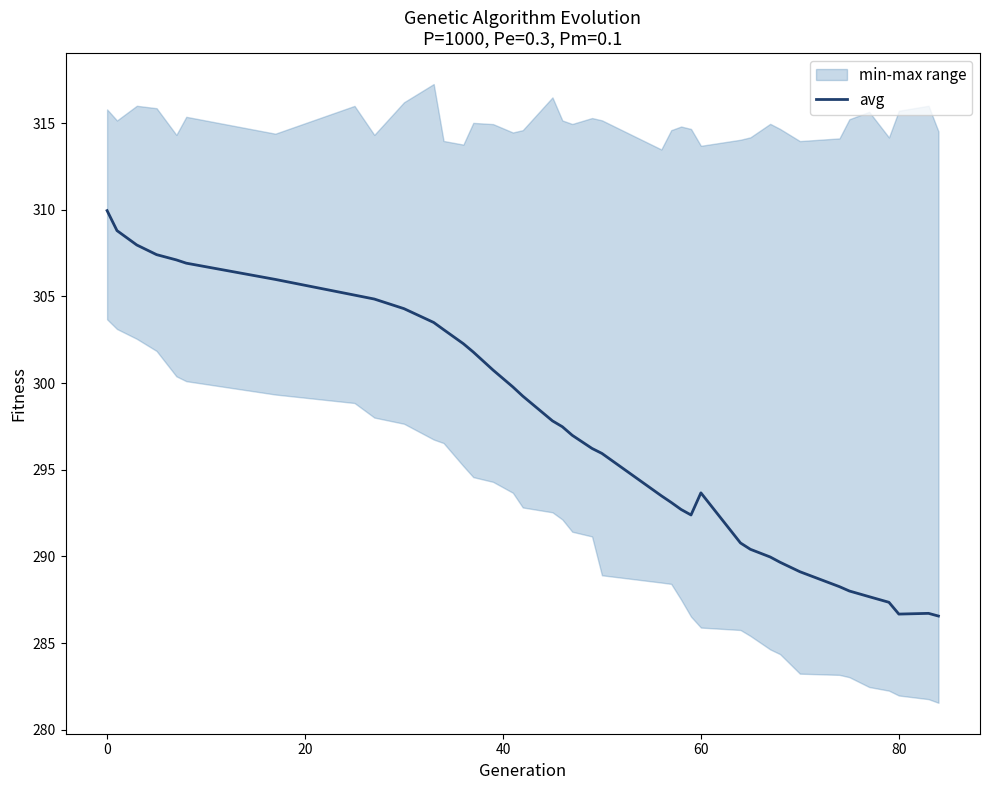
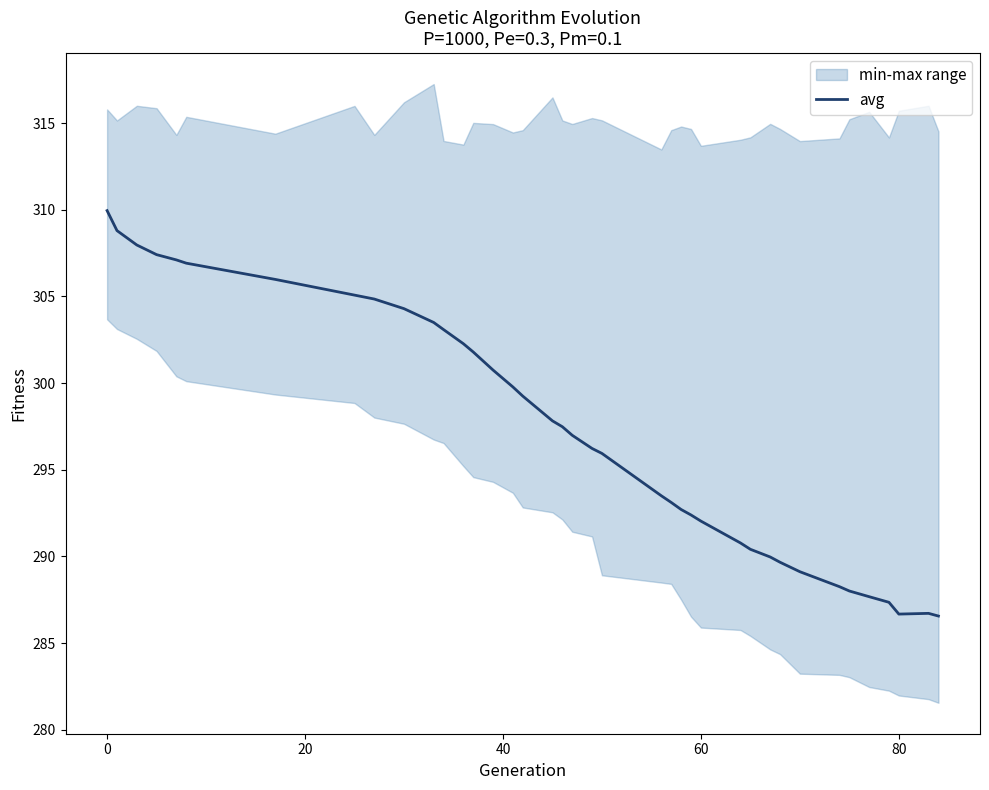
  {
    "avg": {
      "0": 310.0,
-     "60": 293.7,
+     "60": 292.0,
      "80": 286.7
    }
  }
